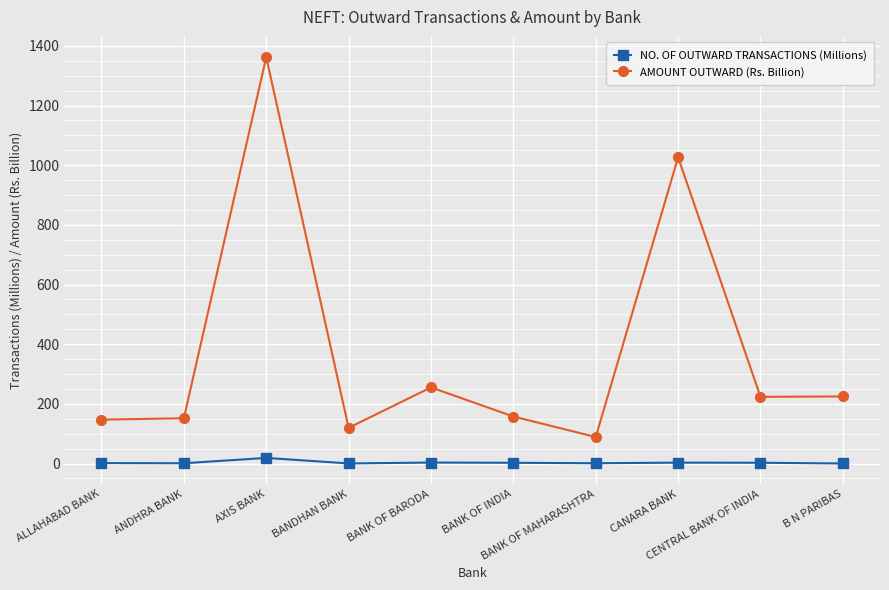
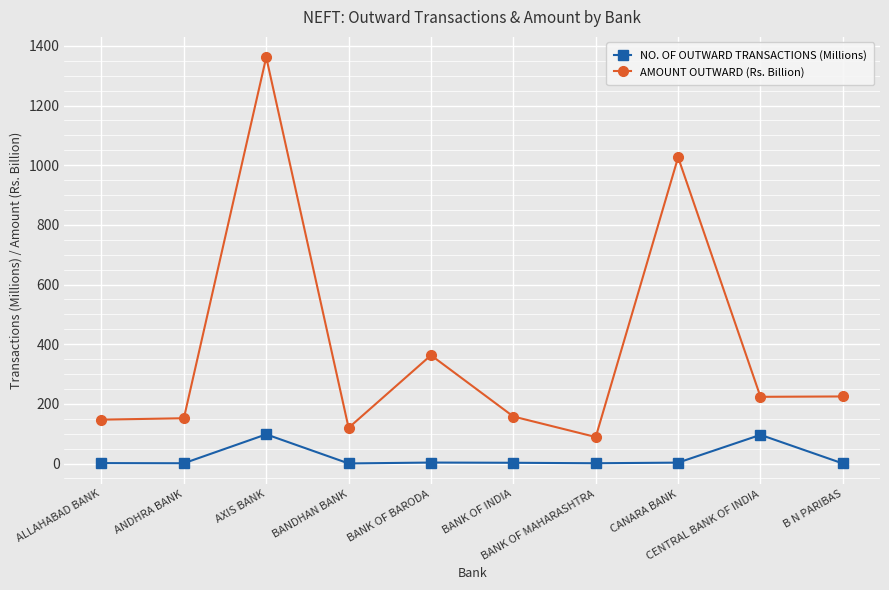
  {
    "NO. OF OUTWARD TRANSACTIONS (Millions)": {
      "ALLAHABAD BANK": 0,
      "ANDHRA BANK": 0,
-     "AXIS BANK": 20,
+     "AXIS BANK": 100,
      "BANDHAN BANK": 0,
      "BANK OF BARODA": 0,
      "BANK OF INDIA": 0,
      "BANK OF MAHARASHTRA": 0,
      "CANARA BANK": 0,
-     "CENTRAL BANK OF INDIA": 0,
+     "CENTRAL BANK OF INDIA": 100,
      "B N PARIBAS": 0
    },
    "AMOUNT OUTWARD (Rs. Billion)": {
      "ALLAHABAD BANK": 150,
      "ANDHRA BANK": 150,
      "AXIS BANK": 1360,
      "BANDHAN BANK": 120,
-     "BANK OF BARODA": 260,
+     "BANK OF BARODA": 360,
      "BANK OF INDIA": 160,
      "BANK OF MAHARASHTRA": 90,
      "CANARA BANK": 1030,
      "CENTRAL BANK OF INDIA": 220,
      "B N PARIBAS": 220
    }
  }
